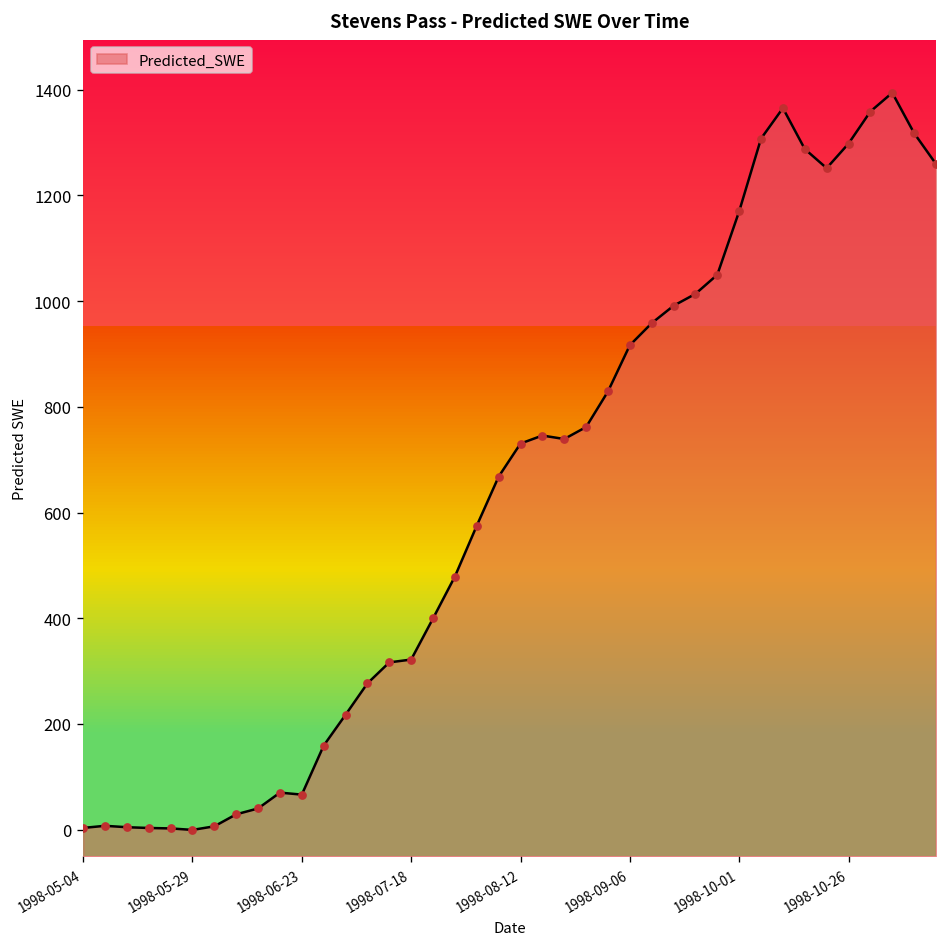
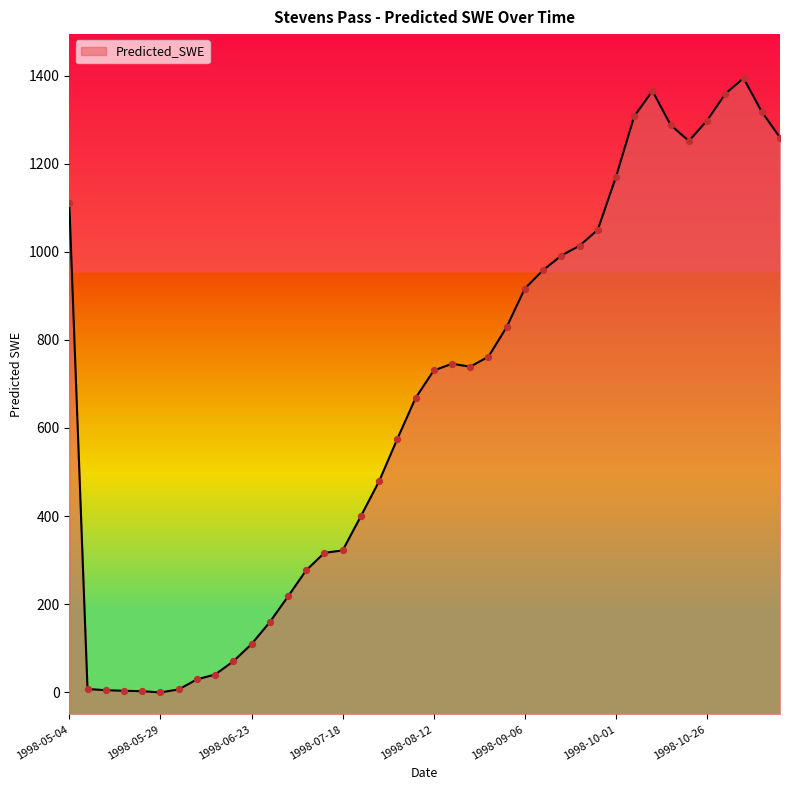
  {
-   "1998-05-04": 0,
+   "1998-05-04": 1110,
    "1998-05-29": 0,
-   "1998-06-23": 70,
+   "1998-06-23": 110,
    "1998-07-18": 320,
    "1998-08-12": 730,
    "1998-09-06": 920,
    "1998-10-01": 1170,
    "1998-10-26": 1300
  }
